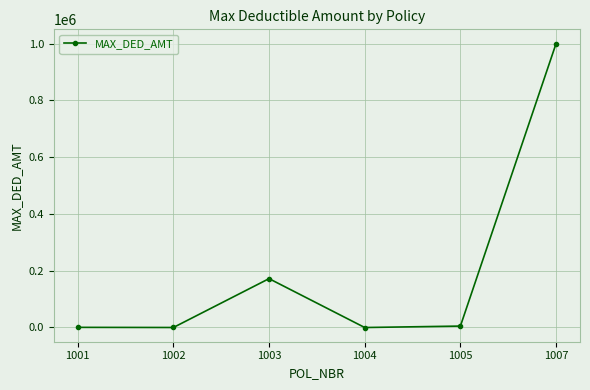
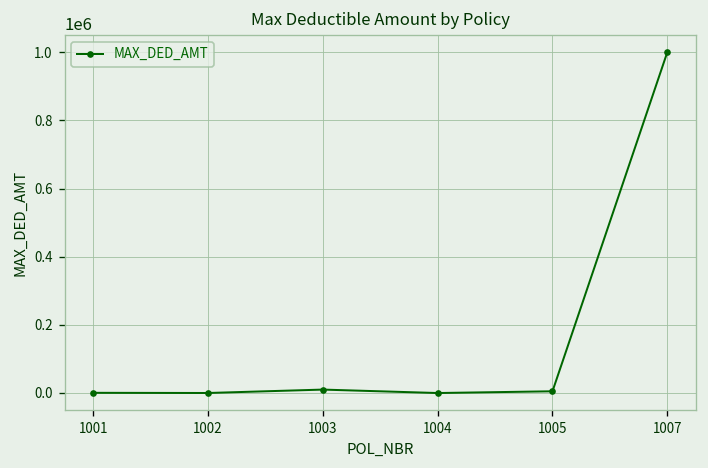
  {
    "1001": 0,
    "1002": 0,
-   "1003": 170000,
+   "1003": 10000,
    "1004": 0,
    "1005": 10000,
    "1007": 1000000
  }
